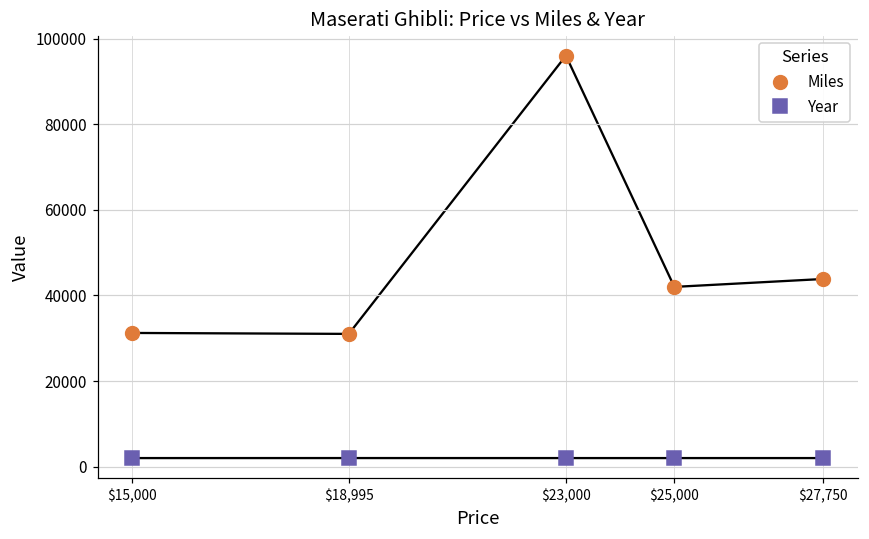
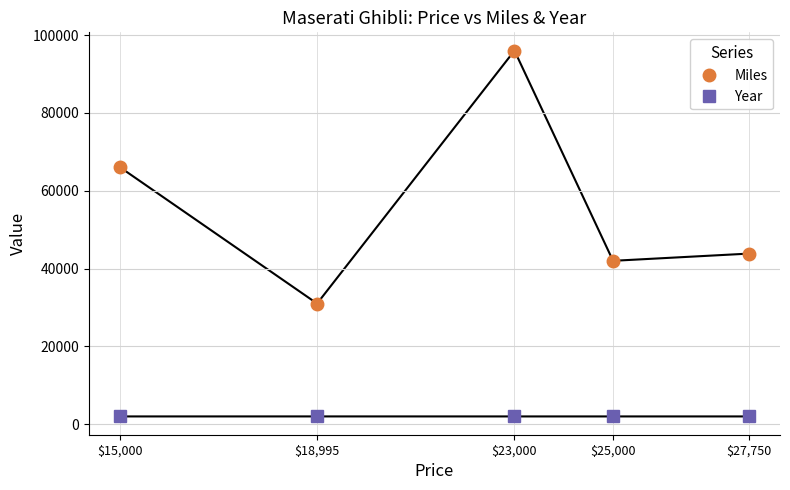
  {
    "Miles": {
-     "$15,000": 31000,
+     "$15,000": 66000,
      "$18,995": 31000,
      "$23,000": 96000,
      "$25,000": 42000,
      "$27,750": 44000
    },
    "Year": {
      "$15,000": 2000,
      "$18,995": 2000,
      "$23,000": 2000,
      "$25,000": 2000,
      "$27,750": 2000
    }
  }
